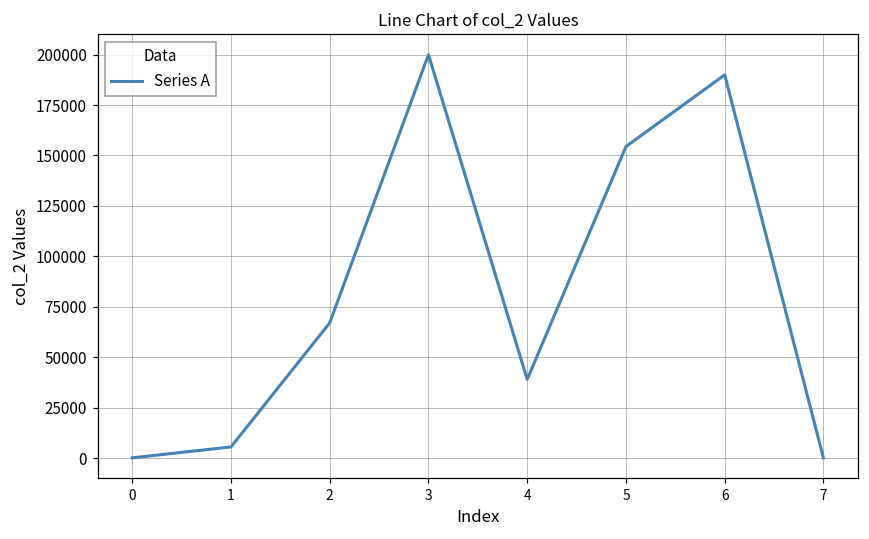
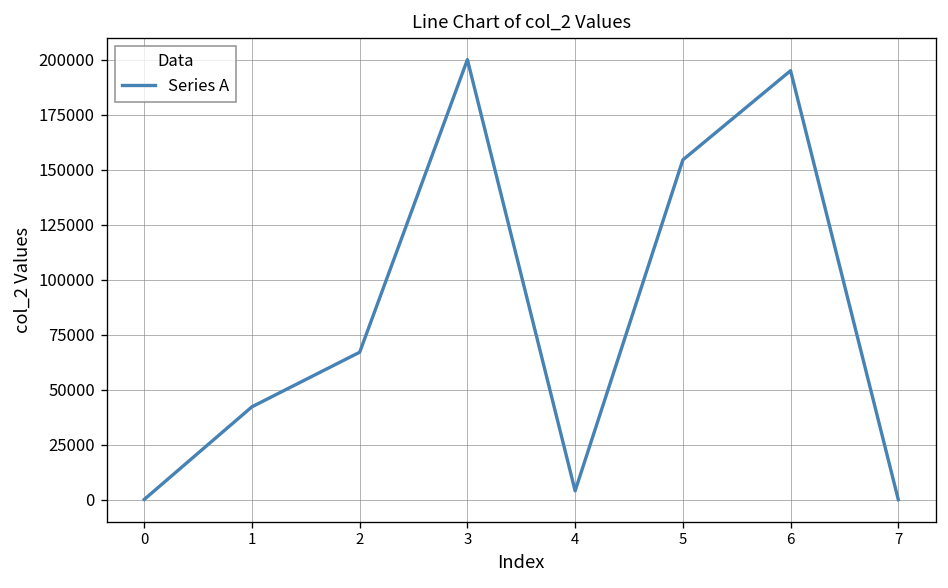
  {
    "0": 0,
-   "1": 6000,
+   "1": 42000,
    "2": 67000,
    "3": 200000,
-   "4": 39000,
+   "4": 4000,
    "5": 154000,
-   "6": 190000,
+   "6": 195000,
    "7": 0
  }
